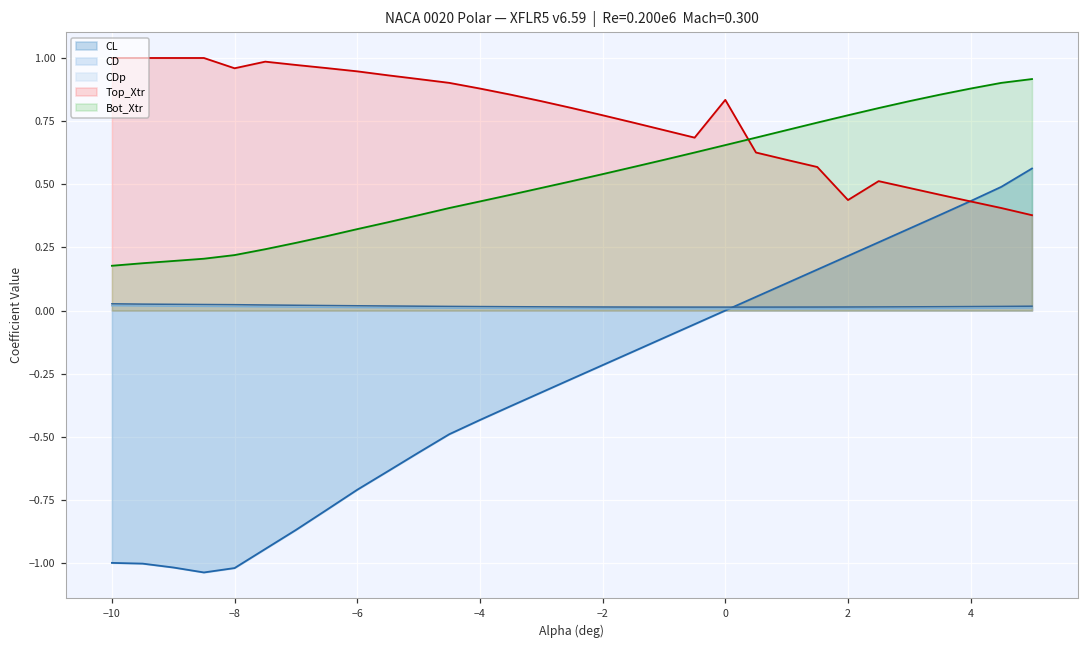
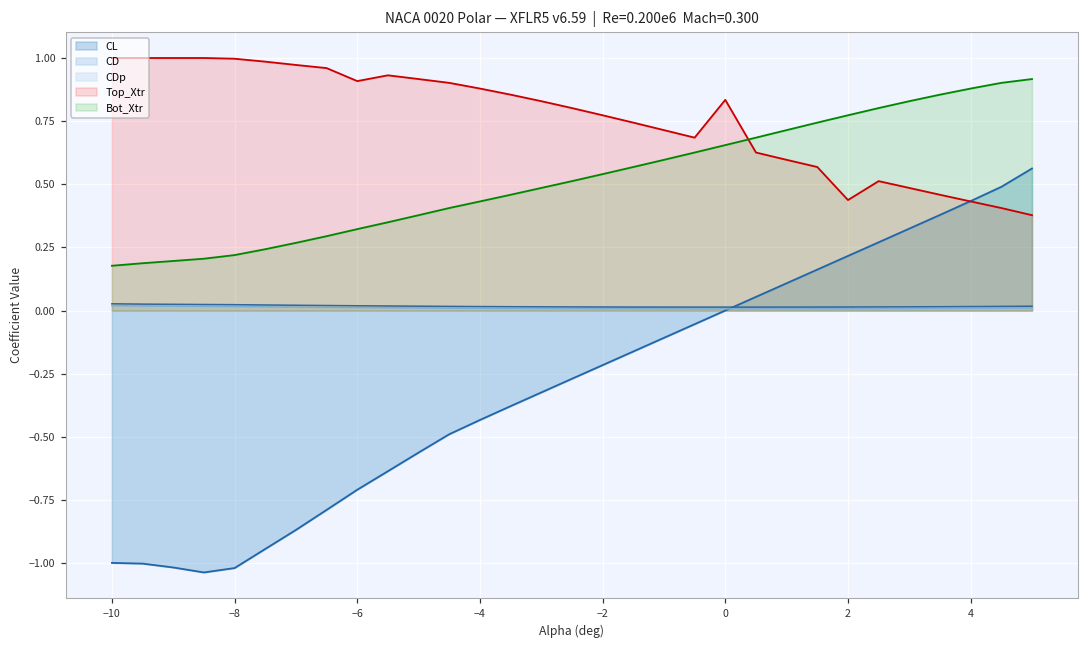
  {
    "Top_Xtr": {
-     "−8": 0.96,
-     "−6": 0.95,
+     "−8": 1.00,
+     "−6": 0.91,
      "−4": 0.88,
      "−2": 0.77,
      "0": 0.83,
      "2": 0.44
    }
  }
